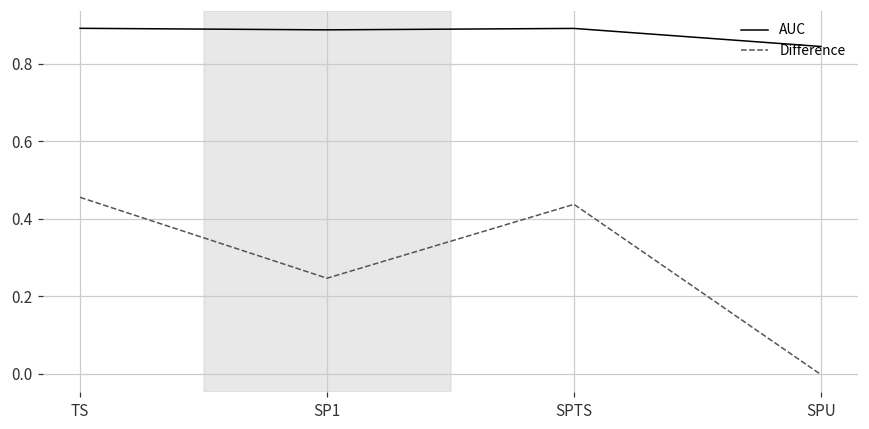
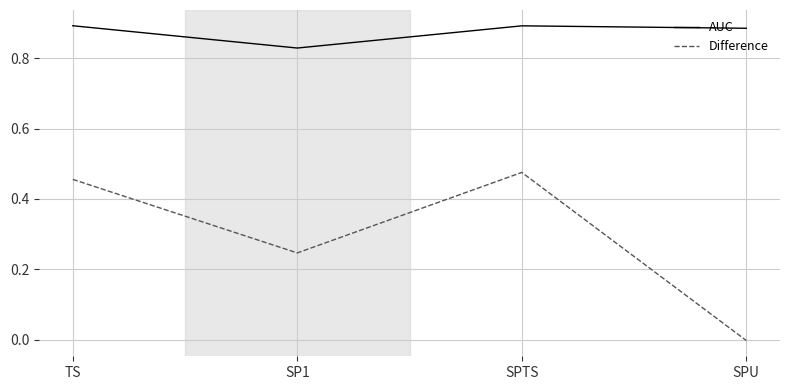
  {
    "AUC": {
      "TS": 0.89,
-     "SP1": 0.89,
+     "SP1": 0.83,
      "SPTS": 0.89,
-     "SPU": 0.84
+     "SPU": 0.88
    },
    "Difference": {
      "TS": 0.46,
      "SP1": 0.25,
-     "SPTS": 0.44,
+     "SPTS": 0.48,
      "SPU": 0.00
    }
  }
